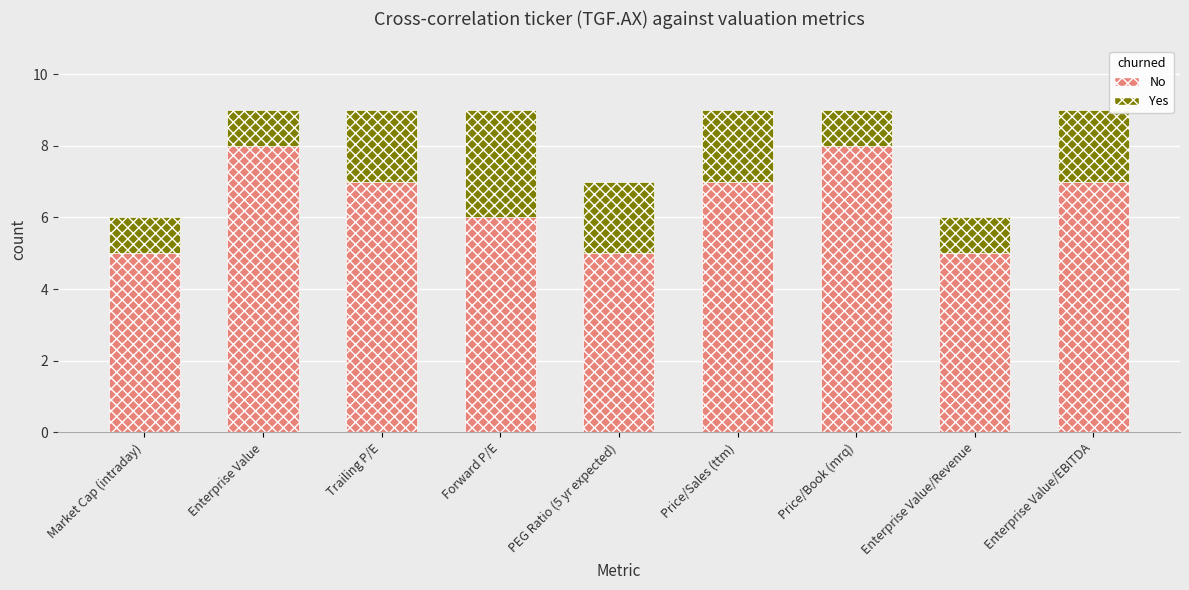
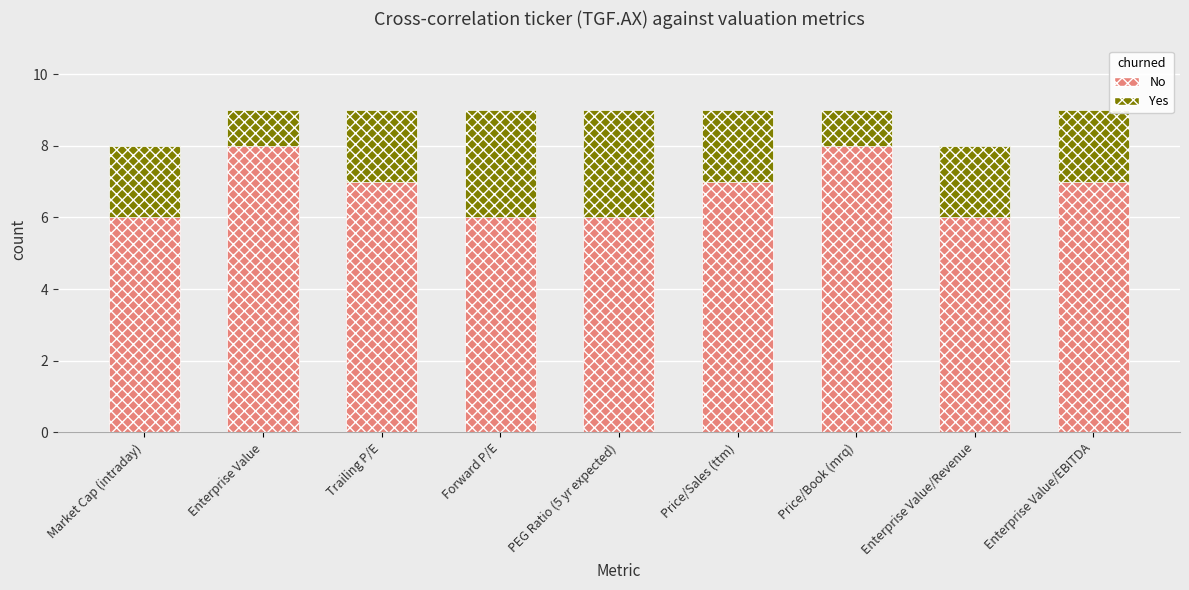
  {
    "No": {
-     "Market Cap (intraday)": 5,
+     "Market Cap (intraday)": 6,
      "Enterprise Value": 8,
      "Trailing P/E": 7,
      "Forward P/E": 6,
-     "PEG Ratio (5 yr expected)": 5,
+     "PEG Ratio (5 yr expected)": 6,
      "Price/Sales (ttm)": 7,
      "Price/Book (mrq)": 8,
-     "Enterprise Value/Revenue": 5,
+     "Enterprise Value/Revenue": 6,
      "Enterprise Value/EBITDA": 7
    },
    "Yes": {
-     "Market Cap (intraday)": 1,
+     "Market Cap (intraday)": 2,
      "Enterprise Value": 1,
      "Trailing P/E": 2,
      "Forward P/E": 3,
-     "PEG Ratio (5 yr expected)": 2,
+     "PEG Ratio (5 yr expected)": 3,
      "Price/Sales (ttm)": 2,
      "Price/Book (mrq)": 1,
-     "Enterprise Value/Revenue": 1,
+     "Enterprise Value/Revenue": 2,
      "Enterprise Value/EBITDA": 2
    }
  }
